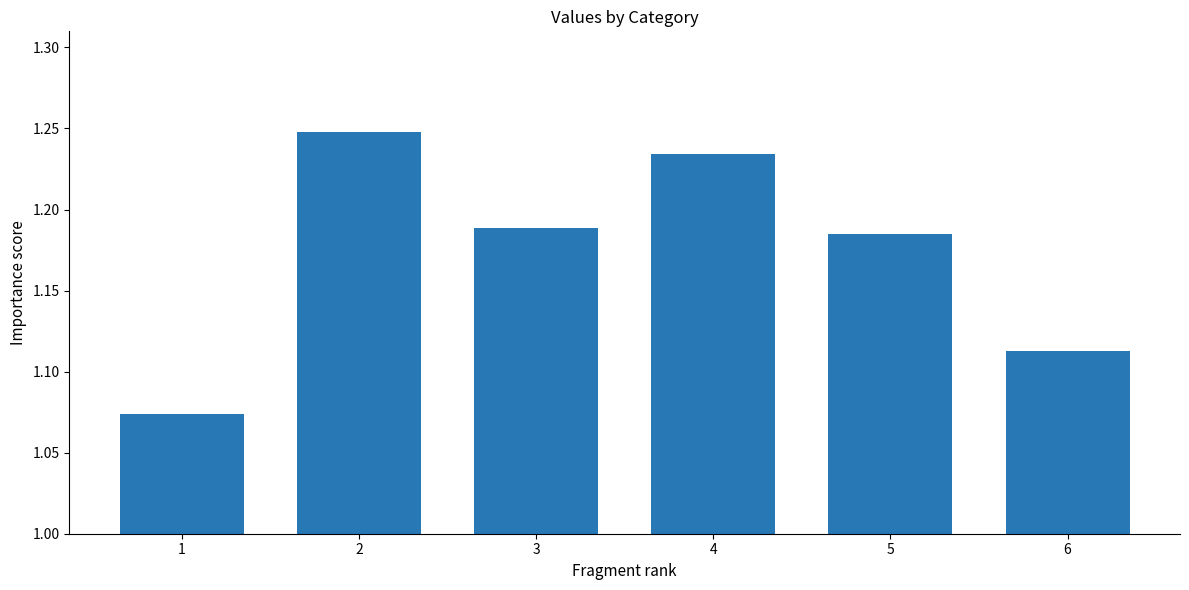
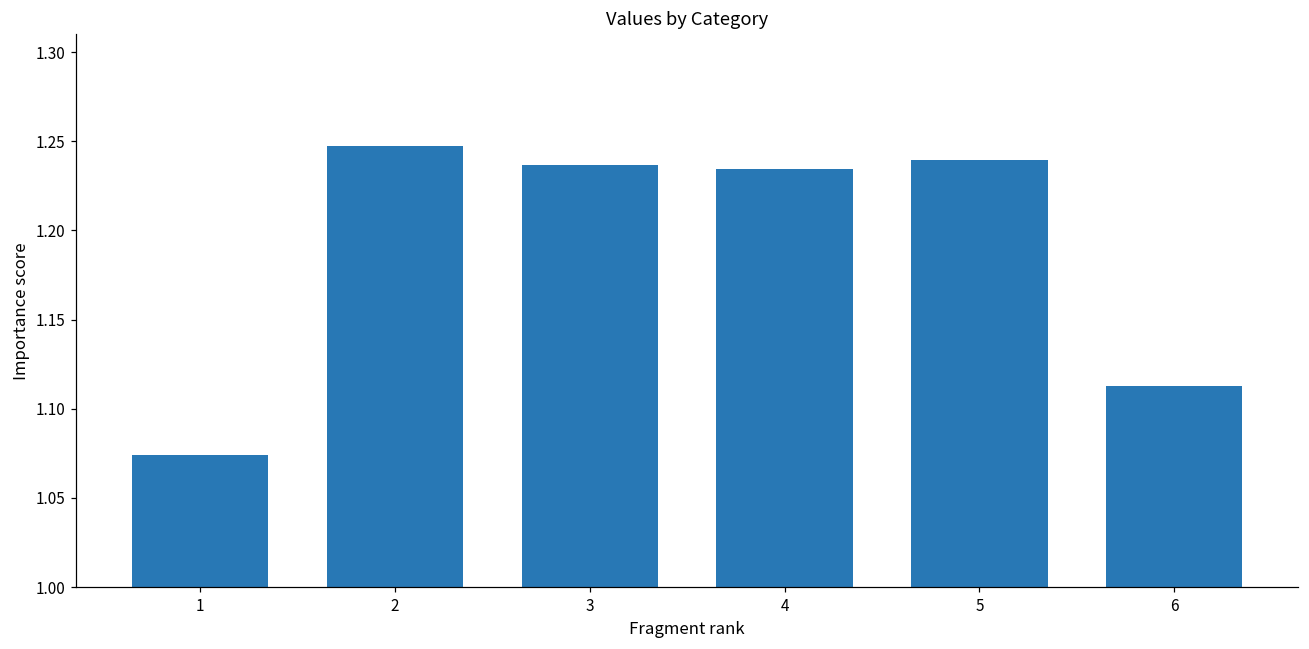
  {
    "1": 1.074,
    "2": 1.248,
-   "3": 1.189,
+   "3": 1.237,
    "4": 1.234,
-   "5": 1.185,
+   "5": 1.240,
    "6": 1.113
  }
